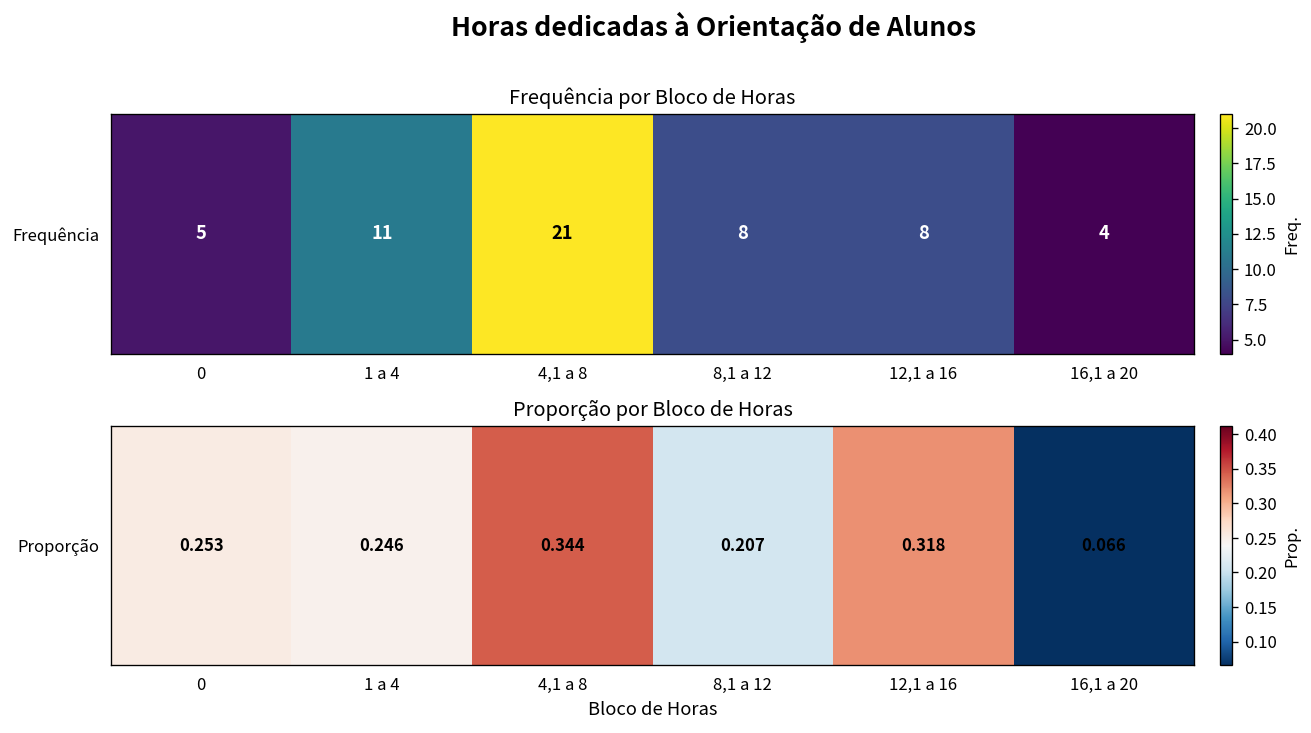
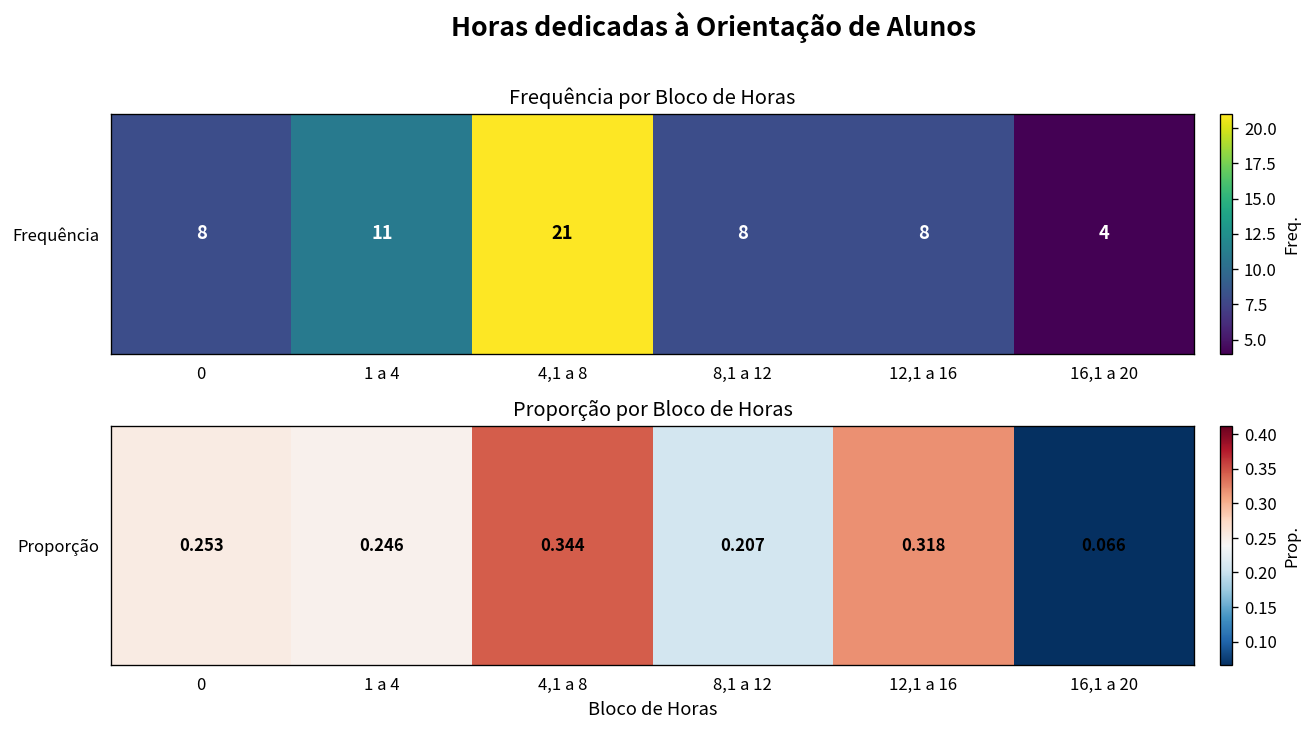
  {
    "Frequência por Bloco de Horas": {
      "Frequência": {
-       "0": 5,
+       "0": 8,
        "1 a 4": 11,
        "4,1 a 8": 21,
        "8,1 a 12": 8,
        "12,1 a 16": 8,
        "16,1 a 20": 4
      }
    },
    "Proporção por Bloco de Horas": {
      "Proporção": {
        "0": 0.253,
        "1 a 4": 0.246,
        "4,1 a 8": 0.344,
        "8,1 a 12": 0.207,
        "12,1 a 16": 0.318,
        "16,1 a 20": 0.066
      }
    }
  }
